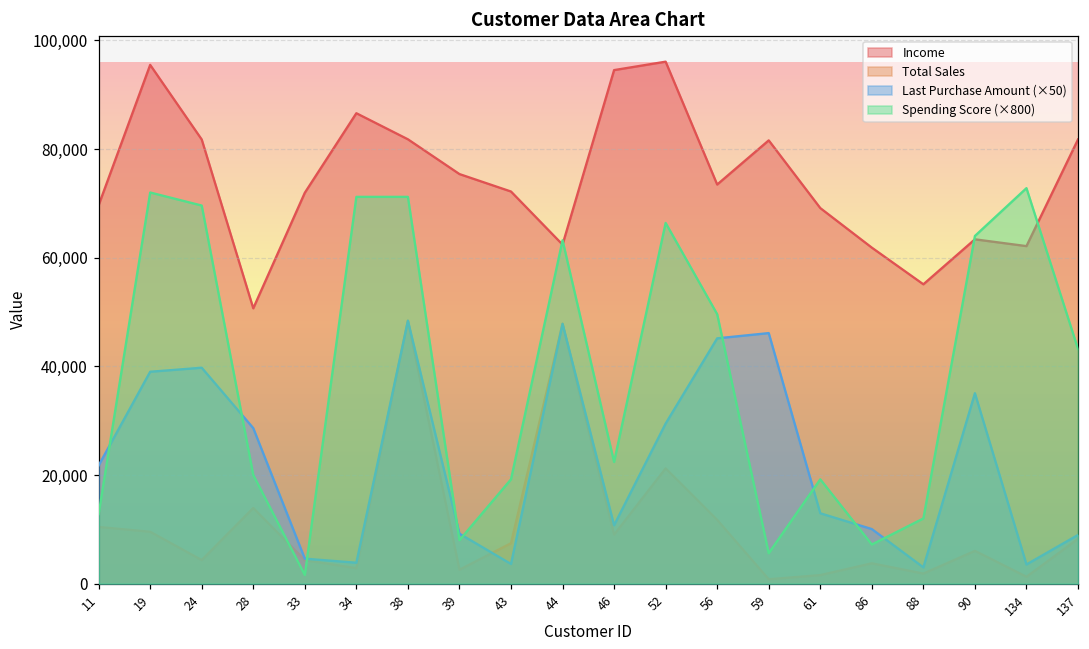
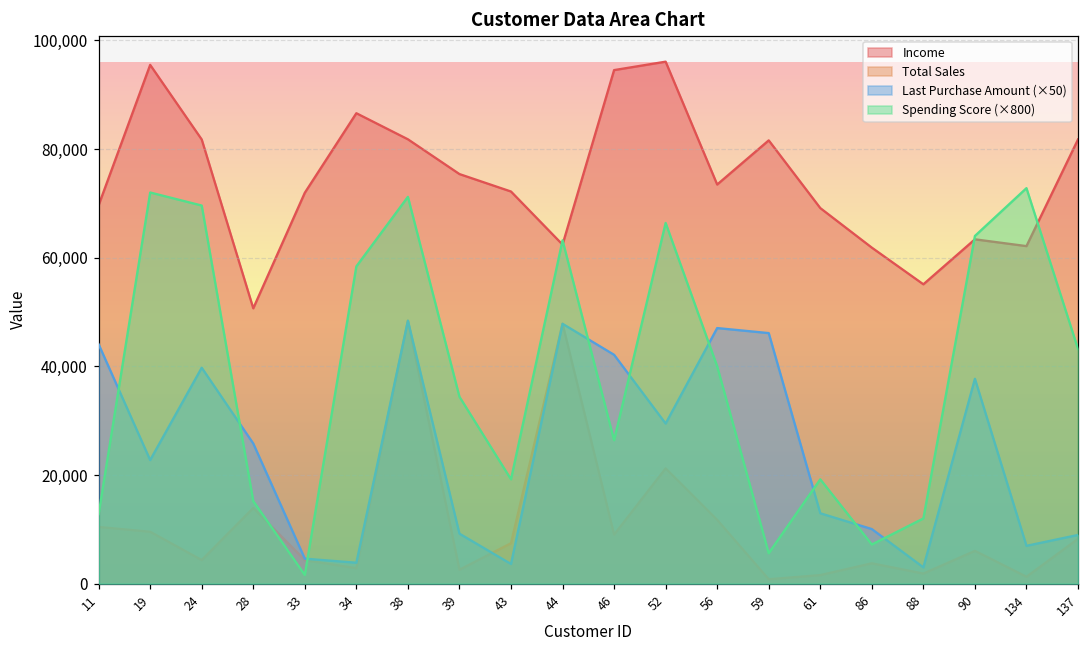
  {
    "Last Purchase Amount (×50)": {
-     "11": "22,000",
-     "19": "39,000",
+     "11": "44,000",
+     "19": "23,000",
      "24": "40,000",
-     "28": "29,000",
+     "28": "26,000",
      "34": "4,000",
      "39": "9,000",
      "43": "4,000",
-     "46": "11,000",
+     "46": "42,000",
      "52": "29,000",
-     "56": "45,000",
+     "56": "47,000",
      "59": "46,000",
      "61": "13,000",
      "86": "10,000",
      "88": "3,000",
-     "90": "35,000",
-     "134": "4,000",
+     "90": "38,000",
+     "134": "7,000",
      "137": "9,000"
    },
    "Spending Score (×800)": {
      "11": "13,000",
      "19": "72,000",
      "24": "70,000",
-     "28": "20,000",
+     "28": "15,000",
      "33": "2,000",
-     "34": "71,000",
+     "34": "58,000",
      "38": "71,000",
-     "39": "8,000",
+     "39": "34,000",
      "43": "19,000",
      "44": "63,000",
-     "46": "22,000",
+     "46": "26,000",
      "52": "66,000",
-     "56": "50,000",
+     "56": "40,000",
      "59": "6,000",
      "61": "19,000",
      "86": "7,000",
      "88": "12,000",
      "90": "64,000",
      "134": "73,000",
      "137": "43,000"
    }
  }
